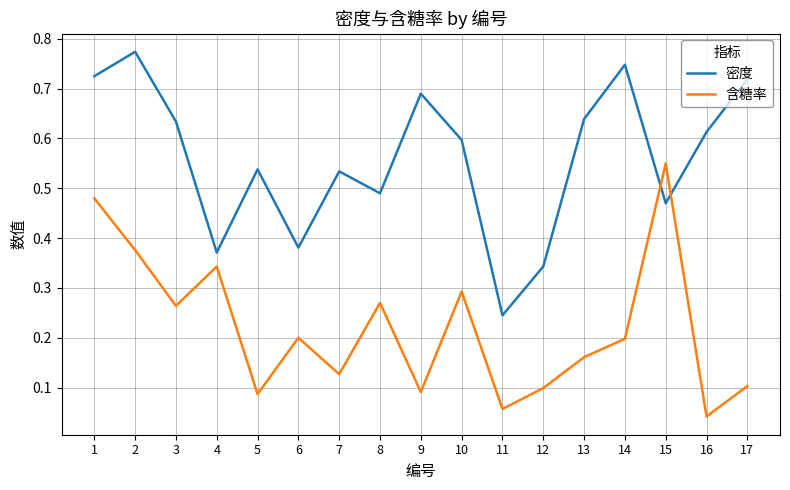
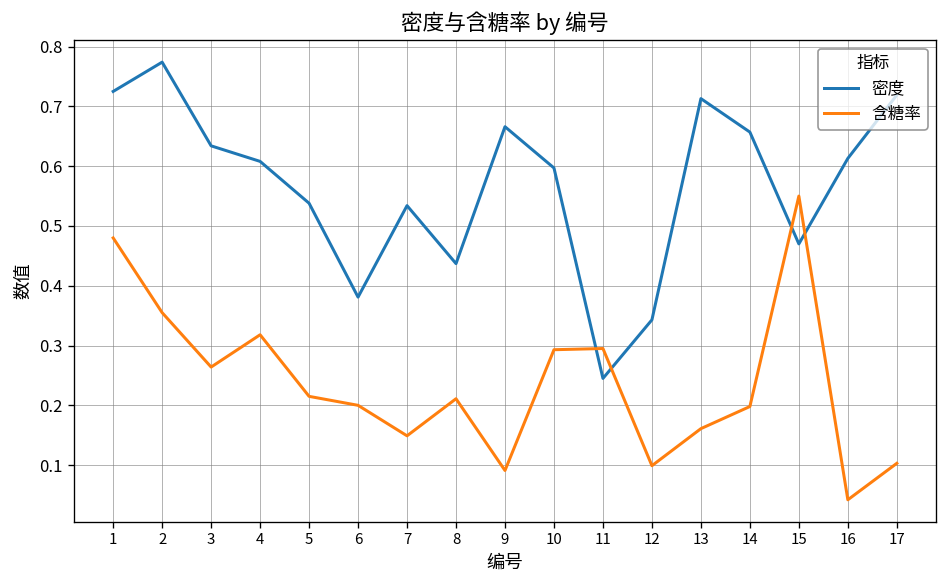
  {
    "密度": {
      "1": 0.73,
      "2": 0.77,
      "3": 0.63,
-     "4": 0.37,
+     "4": 0.61,
      "5": 0.54,
      "6": 0.38,
      "7": 0.53,
-     "8": 0.49,
-     "9": 0.69,
+     "8": 0.44,
+     "9": 0.67,
      "10": 0.60,
      "11": 0.25,
      "12": 0.34,
-     "13": 0.64,
-     "14": 0.75,
+     "13": 0.71,
+     "14": 0.66,
      "15": 0.47,
      "16": 0.61
    },
    "含糖率": {
      "1": 0.48,
-     "2": 0.38,
+     "2": 0.36,
      "3": 0.26,
-     "4": 0.34,
-     "5": 0.09,
+     "4": 0.32,
+     "5": 0.22,
      "6": 0.20,
-     "7": 0.13,
-     "8": 0.27,
+     "7": 0.15,
+     "8": 0.21,
      "9": 0.09,
      "10": 0.29,
-     "11": 0.06,
+     "11": 0.30,
      "12": 0.10,
      "13": 0.16,
      "14": 0.20,
      "15": 0.55,
      "16": 0.04,
      "17": 0.10
    }
  }
